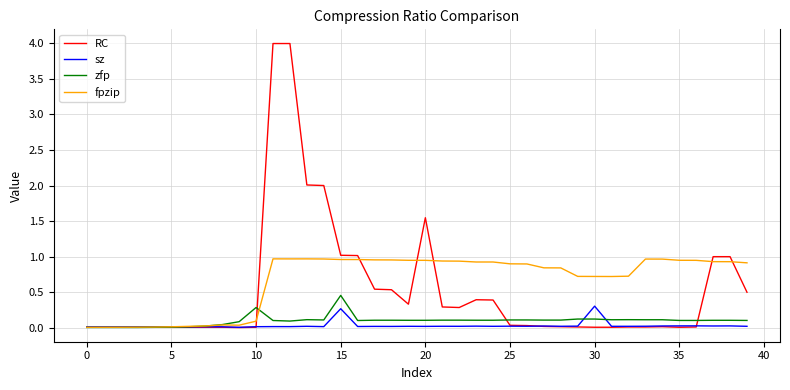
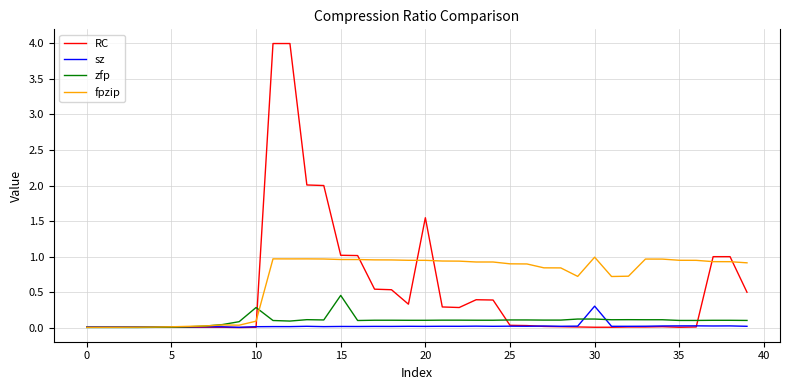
  {
    "RC": {
      "15": 1.0,
      "20": 1.5,
      "30": 0.0
    },
    "sz": {
-     "15": 0.3,
+     "15": 0.0,
      "20": 0.0,
      "30": 0.3
    },
    "zfp": {
      "10": 0.3,
      "15": 0.5,
      "20": 0.1,
      "25": 0.1,
      "30": 0.1,
      "35": 0.1
    },
    "fpzip": {
      "10": 0.1,
      "15": 1.0,
      "20": 0.9,
      "25": 0.9,
-     "30": 0.7,
+     "30": 1.0,
      "35": 0.9
    }
  }
